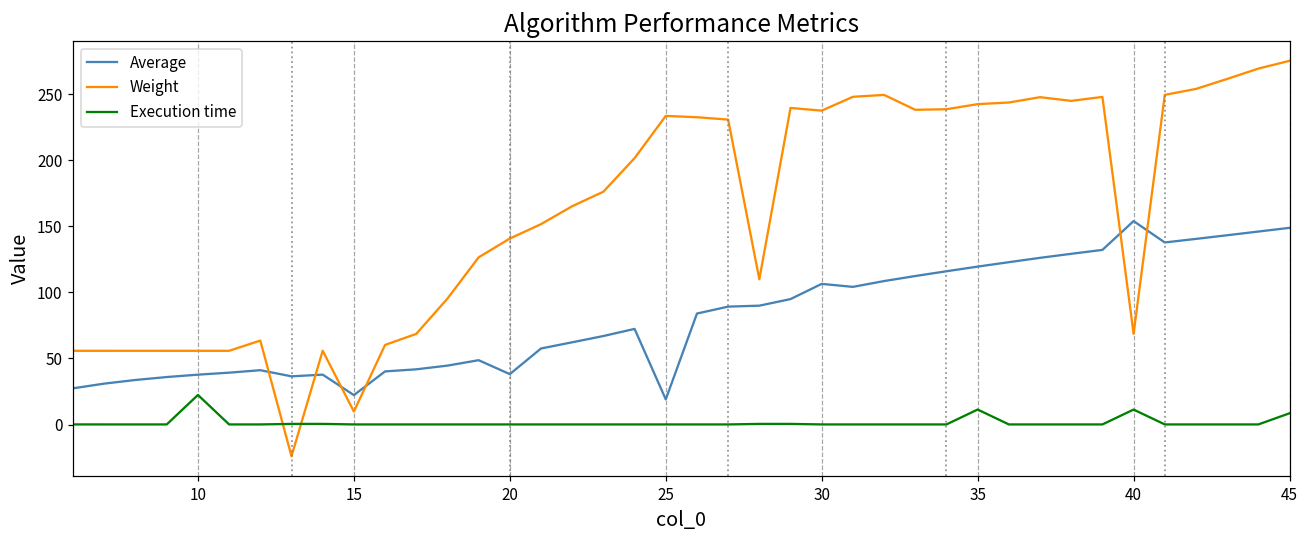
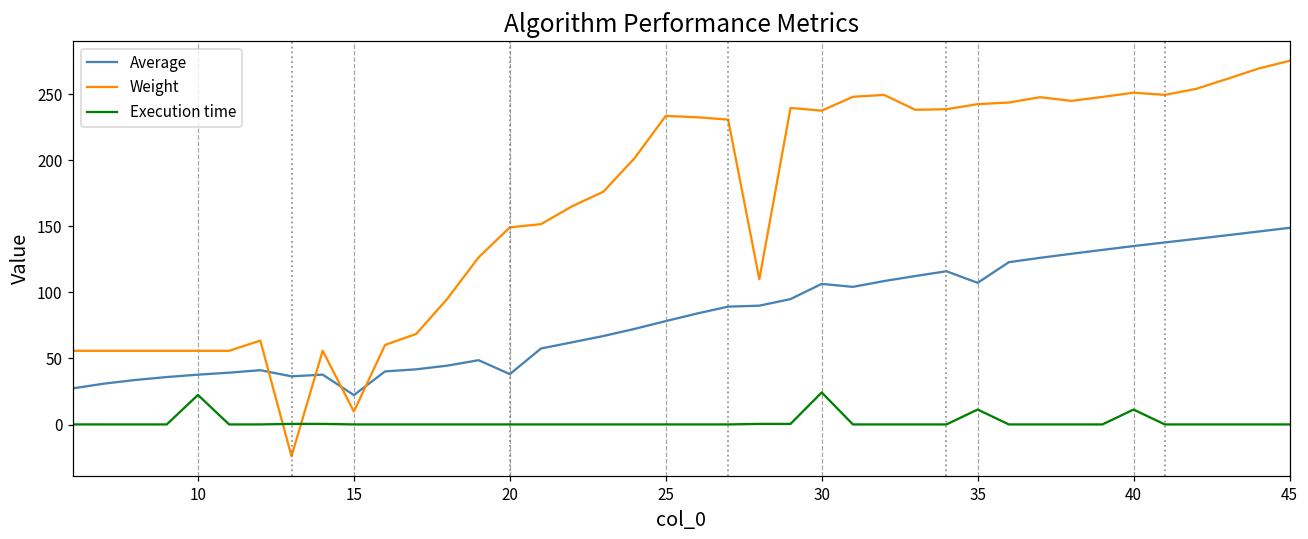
  {
    "Average": {
      "10": 38,
      "15": 22,
      "20": 38,
-     "25": 19,
+     "25": 78,
      "30": 106,
-     "35": 120,
-     "40": 154,
+     "35": 107,
+     "40": 135,
      "45": 149
    },
    "Weight": {
      "10": 56,
      "15": 10,
-     "20": 141,
+     "20": 149,
      "25": 234,
      "30": 238,
      "35": 243,
-     "40": 69,
+     "40": 251,
      "45": 275
    },
    "Execution time": {
      "10": 22,
      "15": 0,
      "20": 0,
      "25": 0,
-     "30": 0,
+     "30": 24,
      "35": 11,
      "40": 11,
-     "45": 9
+     "45": 0
    }
  }
